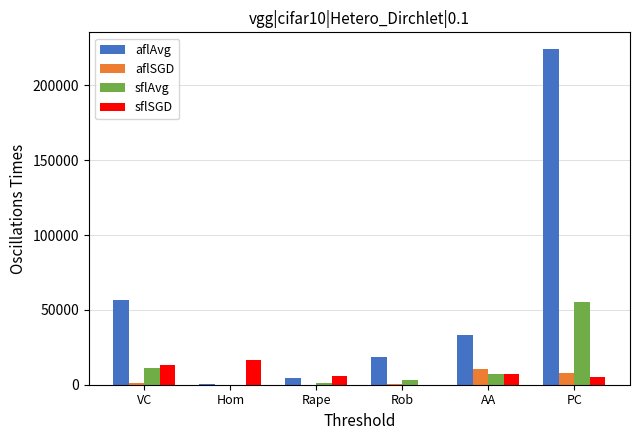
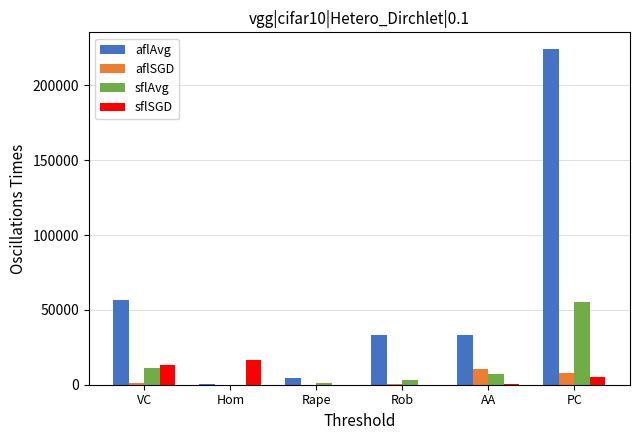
  {
    "aflAvg": {
      "VC": 56000,
      "Rape": 4000,
-     "Rob": 19000,
+     "Rob": 33000,
      "AA": 33000,
      "PC": 224000
    },
    "aflSGD": {
      "AA": 11000,
      "PC": 8000
    },
    "sflAvg": {
      "VC": 11000,
      "Rob": 3000,
      "AA": 7000,
      "PC": 55000
    },
    "sflSGD": {
      "VC": 13000,
      "Hom": 16000,
-     "Rape": 6000,
-     "AA": 7000,
+     "Rape": 0,
+     "AA": 0,
      "PC": 5000
    }
  }
